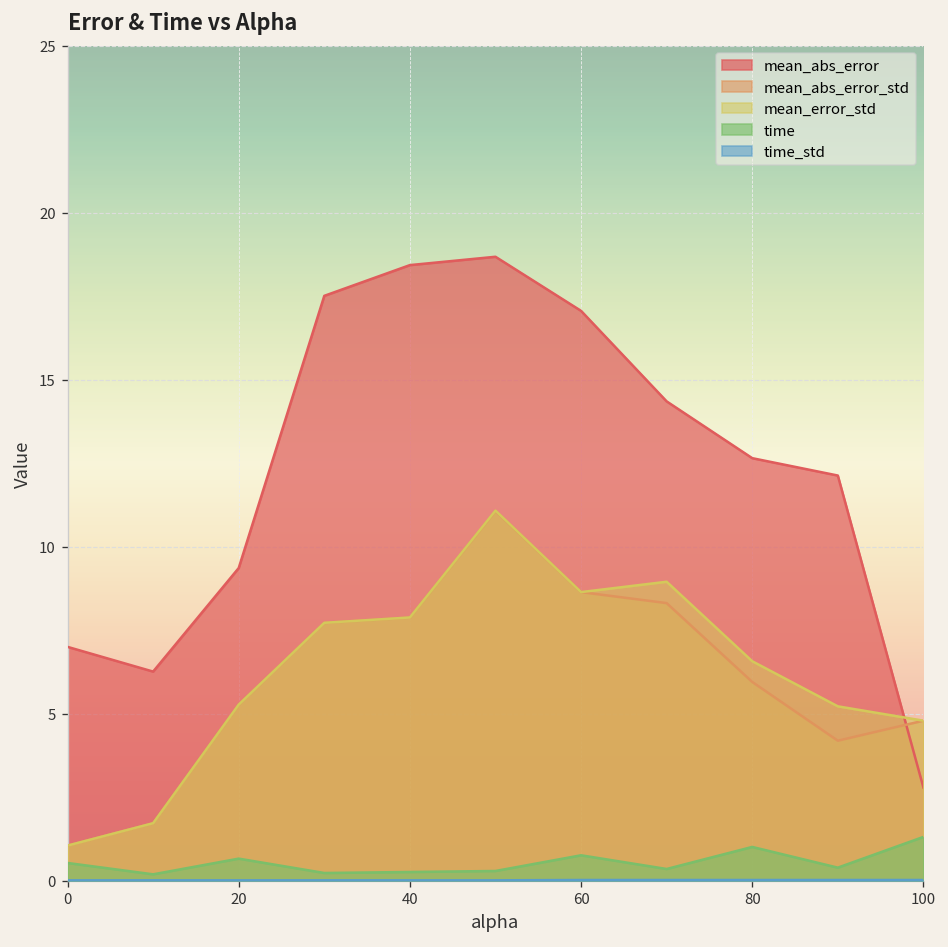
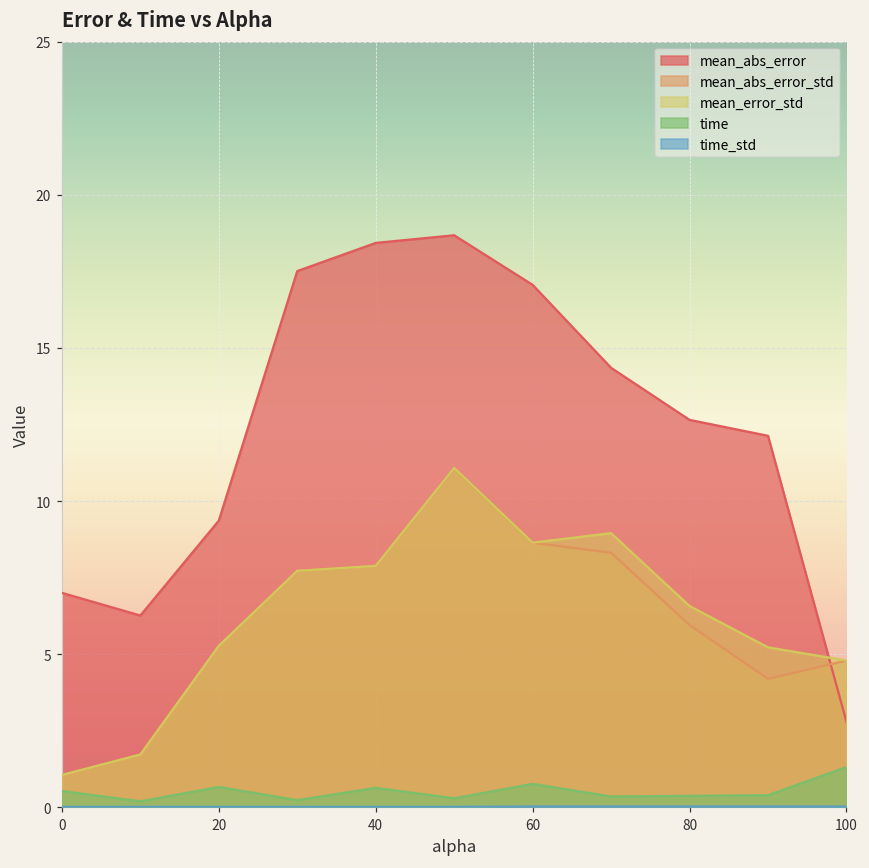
  {
    "time": {
      "0": 0.5,
      "20": 0.7,
-     "40": 0.3,
+     "40": 0.6,
      "60": 0.8,
-     "80": 1.0,
+     "80": 0.4,
      "100": 1.3
    },
    "time_std": {
      "0": 0.0,
      "20": 0.0,
      "40": 0.0,
      "60": 0.0,
      "80": 0.0,
      "100": 0.0
    }
  }
